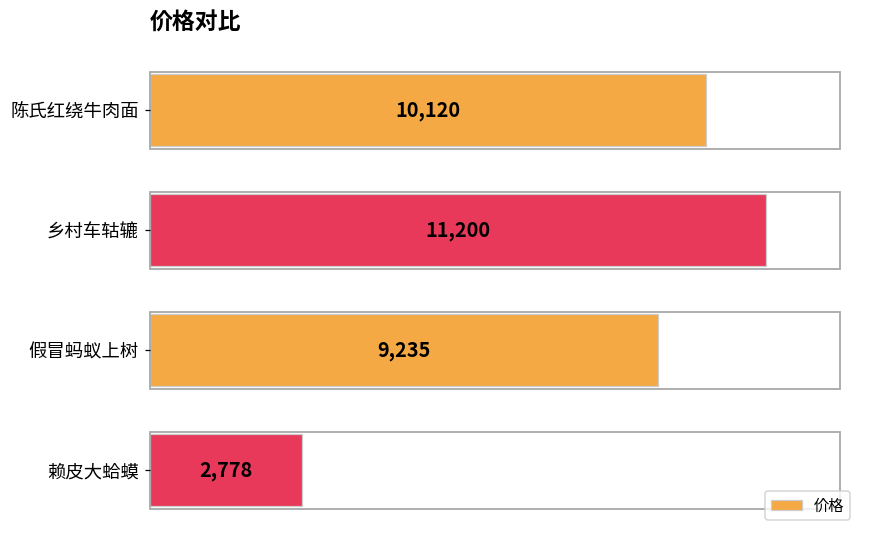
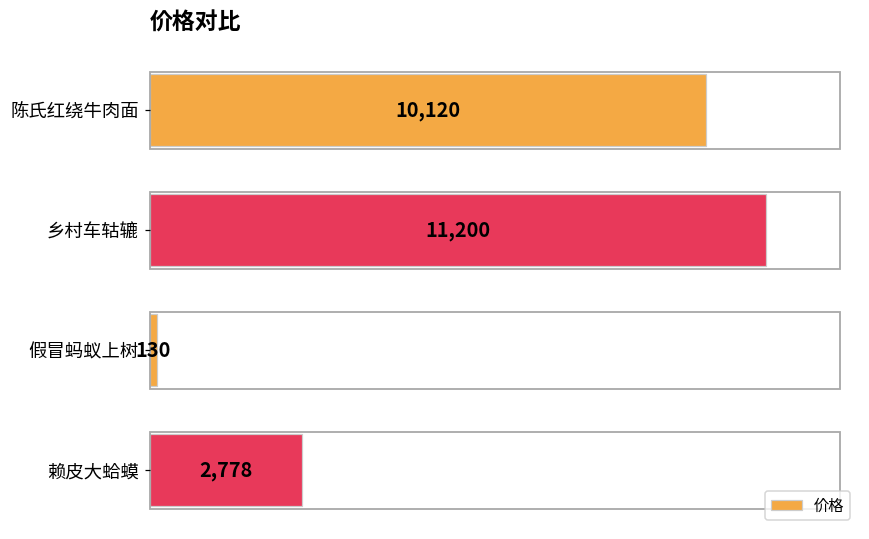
  {
    "陈氏红绕牛肉面": "10,120",
    "乡村车轱辘": "11,200",
-   "假冒蚂蚁上树": "9,235",
+   "假冒蚂蚁上树": "130",
    "赖皮大蛤蟆": "2,778"
  }
